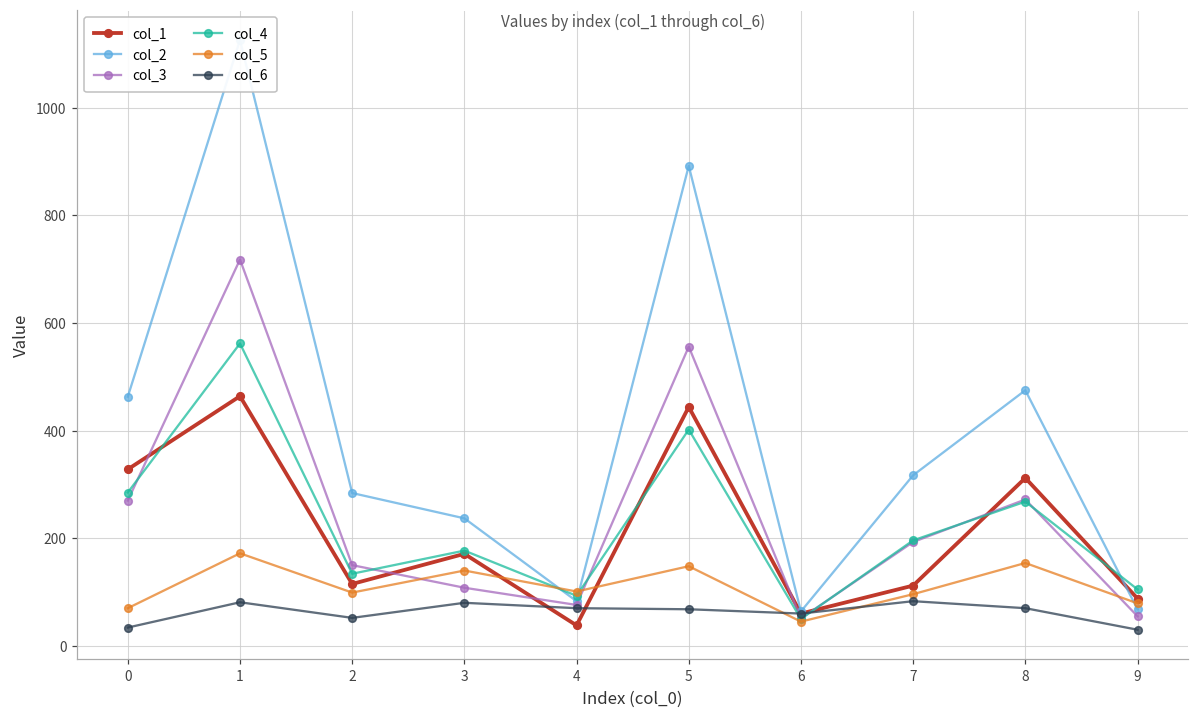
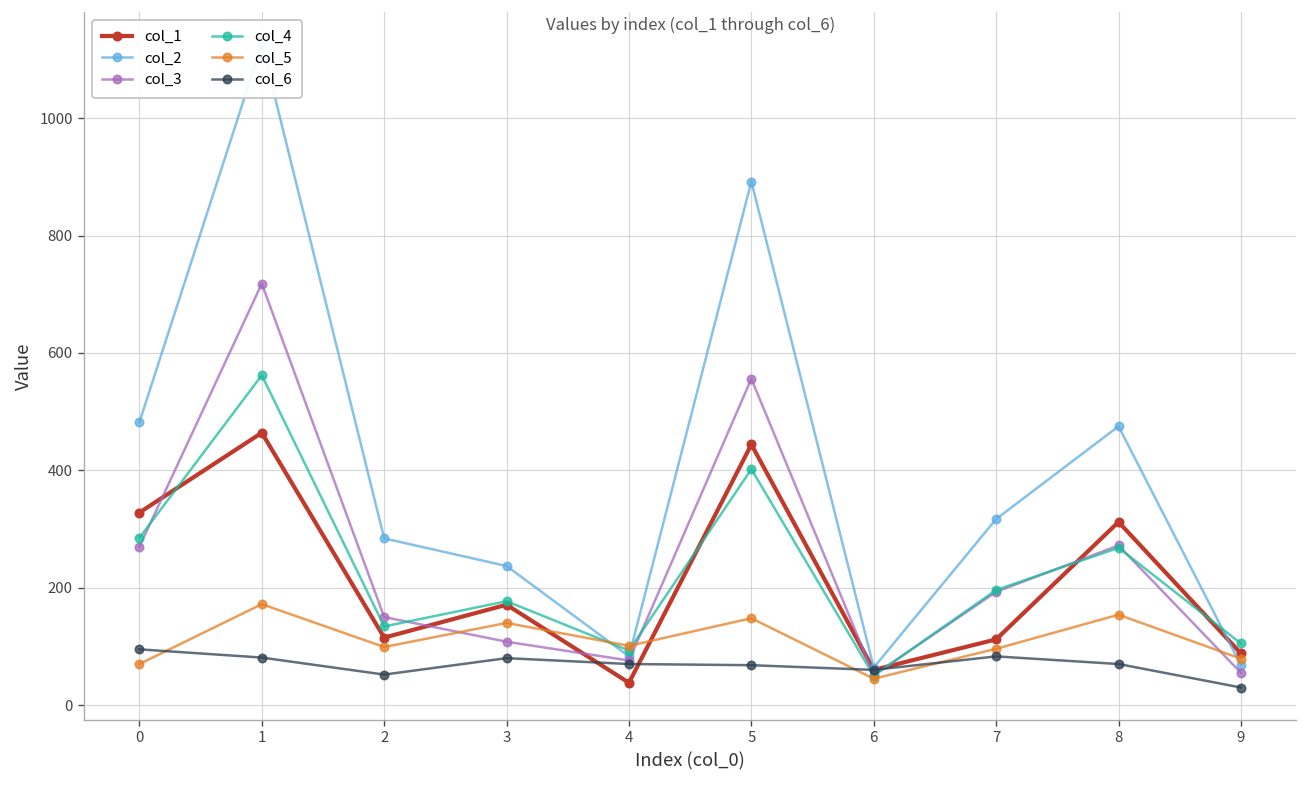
  {
    "col_1": {
      "0": 330,
      "1": 460,
      "2": 120,
      "3": 170,
      "4": 40,
      "5": 440,
      "7": 110,
      "8": 310,
      "9": 90
    },
    "col_2": {
-     "0": 460,
+     "0": 480,
      "2": 280,
      "3": 240,
      "4": 80,
      "5": 890,
      "7": 320,
      "8": 480,
      "9": 70
    },
    "col_3": {
      "0": 270,
      "1": 720,
      "2": 150,
      "3": 110,
      "4": 80,
      "5": 560,
      "9": 60
    },
    "col_4": {
      "0": 290,
      "1": 560,
      "2": 130,
      "3": 180,
      "4": 90,
      "5": 400,
      "9": 110
    },
    "col_5": {
      "0": 70,
      "1": 170,
      "2": 100,
      "3": 140,
      "4": 100,
      "5": 150,
      "7": 100,
      "8": 150,
      "9": 80
    },
    "col_6": {
-     "0": 30,
+     "0": 100,
      "1": 80,
      "2": 50,
      "3": 80,
      "4": 70,
      "5": 70,
      "7": 80,
      "8": 70,
      "9": 30
    }
  }
